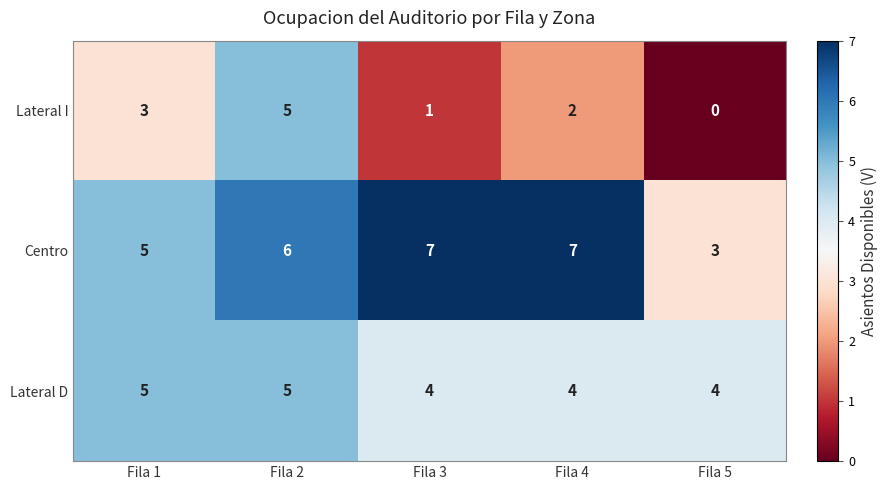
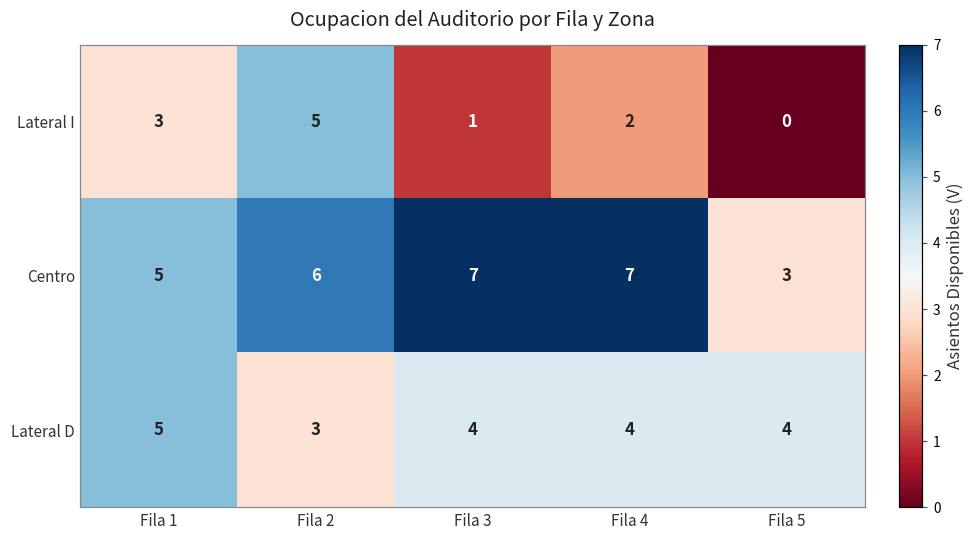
  {
    "Lateral I": {
      "Fila 1": 3,
      "Fila 2": 5,
      "Fila 3": 1,
      "Fila 4": 2,
      "Fila 5": 0
    },
    "Centro": {
      "Fila 1": 5,
      "Fila 2": 6,
      "Fila 3": 7,
      "Fila 4": 7,
      "Fila 5": 3
    },
    "Lateral D": {
      "Fila 1": 5,
-     "Fila 2": 5,
+     "Fila 2": 3,
      "Fila 3": 4,
      "Fila 4": 4,
      "Fila 5": 4
    }
  }
